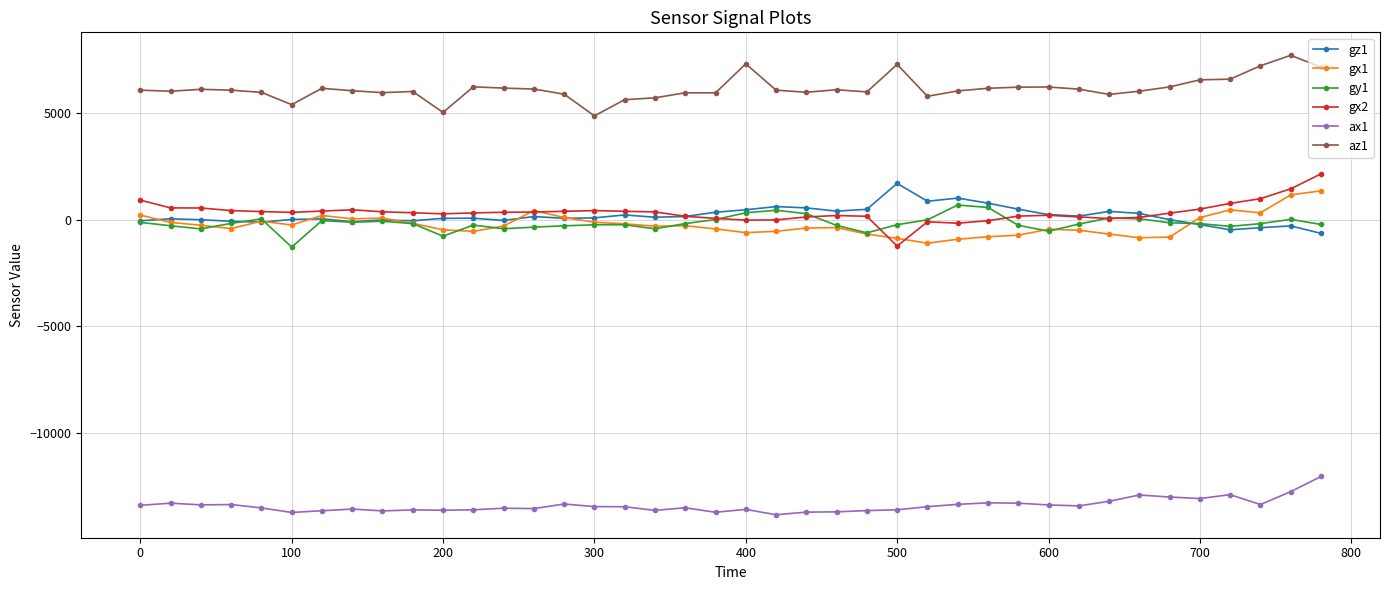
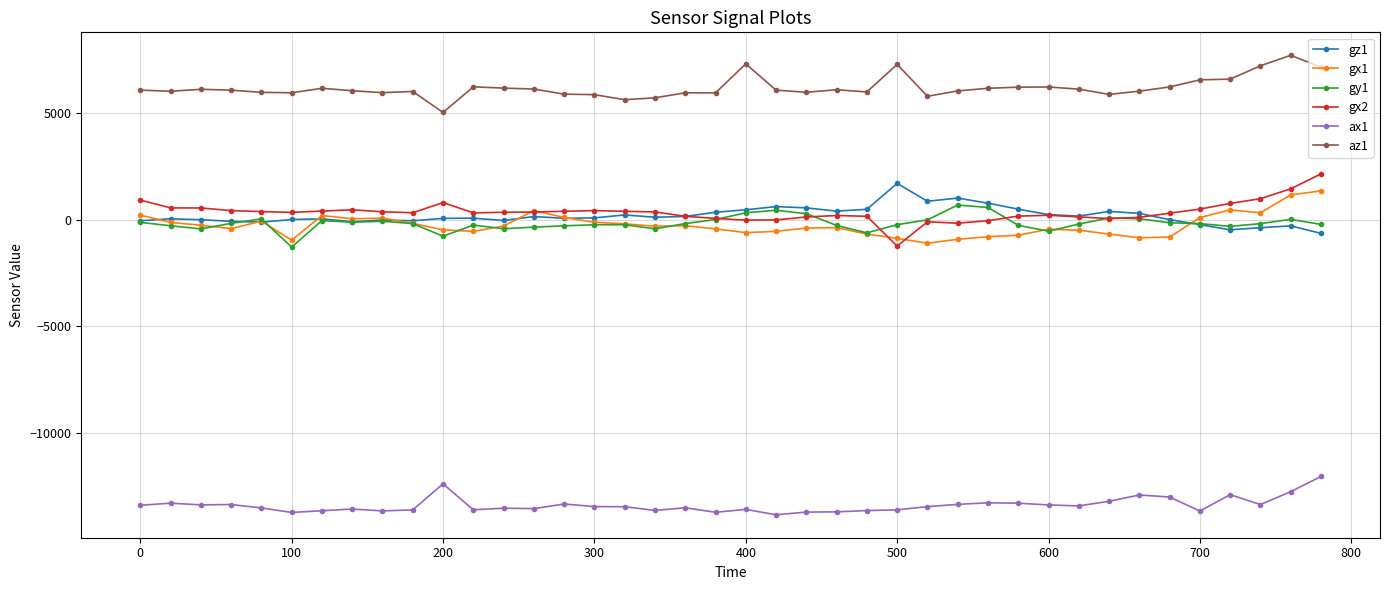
  {
    "gz1": {
      "100": 0,
      "200": 100,
      "300": 100,
      "400": 500,
      "500": 1700
    },
    "gx1": {
      "0": 200,
-     "100": -300,
+     "100": -1000,
      "200": -500,
      "300": -100,
      "400": -600,
      "500": -900,
      "700": 100
    },
    "gy1": {
      "100": -1300,
      "200": -800,
      "300": -200,
      "400": 300,
      "500": -200
    },
    "gx2": {
      "0": 900,
      "100": 300,
-     "200": 300,
+     "200": 800,
      "300": 400,
      "400": 0,
      "500": -1200,
      "700": 500
    },
    "ax1": {
      "0": -13400,
      "100": -13800,
-     "200": -13600,
+     "200": -12400,
      "300": -13500,
      "400": -13600,
      "500": -13600,
      "600": -13400,
-     "700": -13100
+     "700": -13700
    },
    "az1": {
      "0": 6100,
-     "100": 5400,
+     "100": 6000,
      "200": 5000,
-     "300": 4900,
+     "300": 5900,
      "400": 7300,
      "500": 7300,
      "600": 6200,
      "700": 6600
    }
  }
